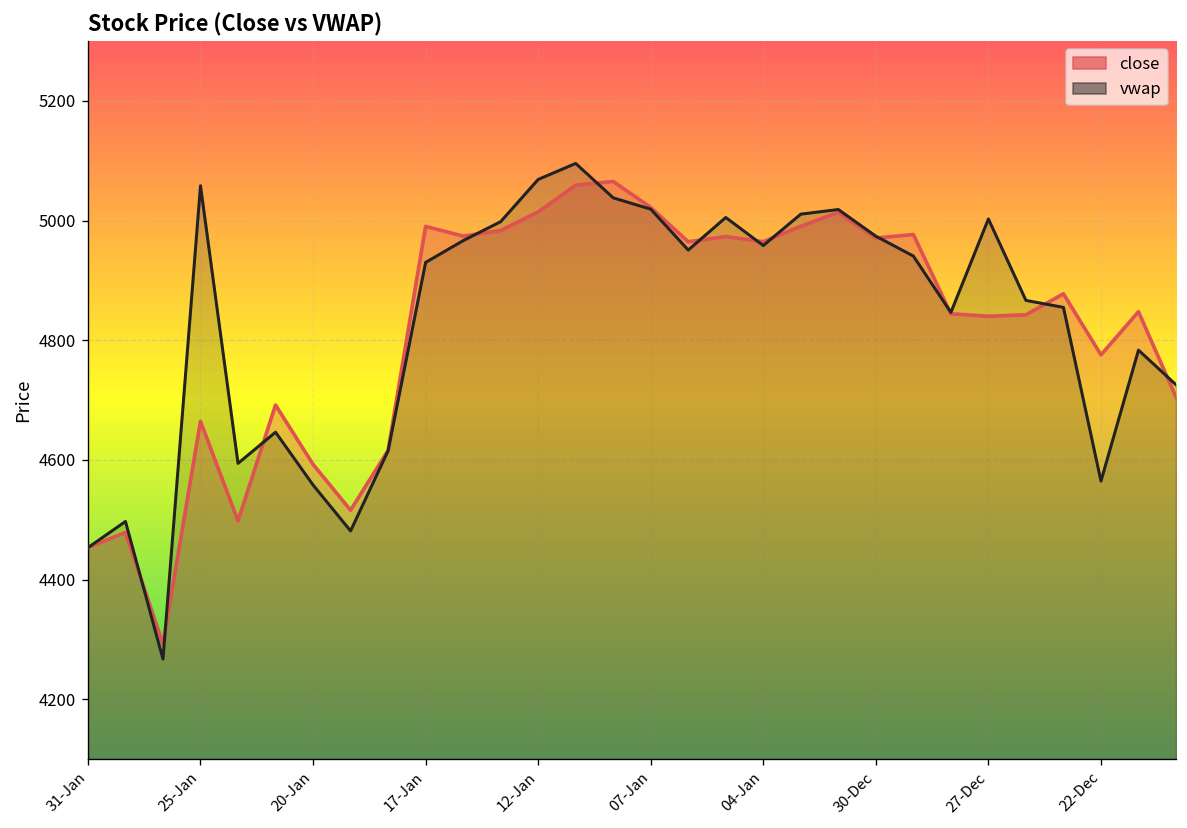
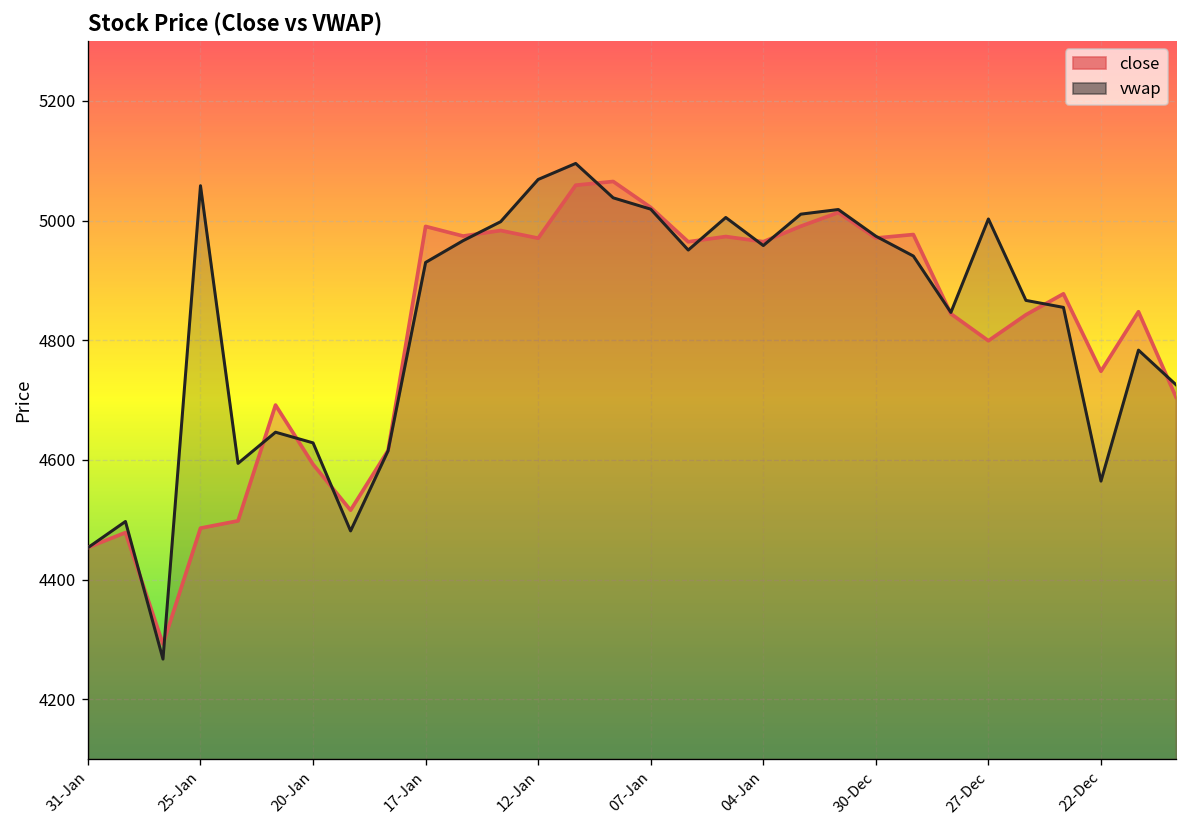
  {
    "close": {
-     "25-Jan": 4660,
+     "25-Jan": 4490,
      "20-Jan": 4590,
      "17-Jan": 4990,
-     "12-Jan": 5010,
+     "12-Jan": 4970,
      "04-Jan": 4960,
-     "27-Dec": 4840,
-     "22-Dec": 4780
+     "27-Dec": 4800,
+     "22-Dec": 4750
    },
    "vwap": {
      "25-Jan": 5060,
-     "20-Jan": 4560,
+     "20-Jan": 4630,
      "17-Jan": 4930,
      "12-Jan": 5070,
      "04-Jan": 4960,
      "27-Dec": 5000,
      "22-Dec": 4560
    }
  }
